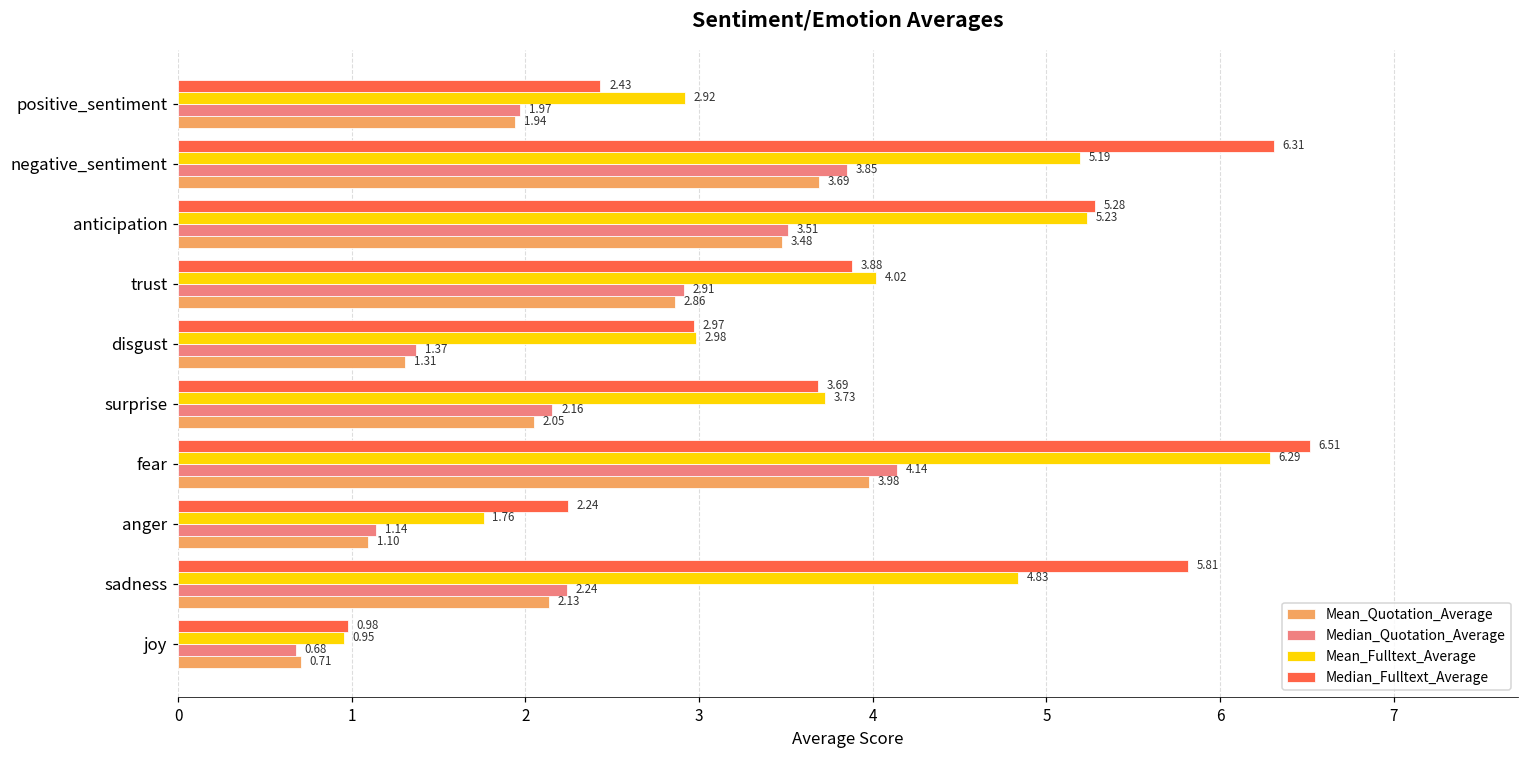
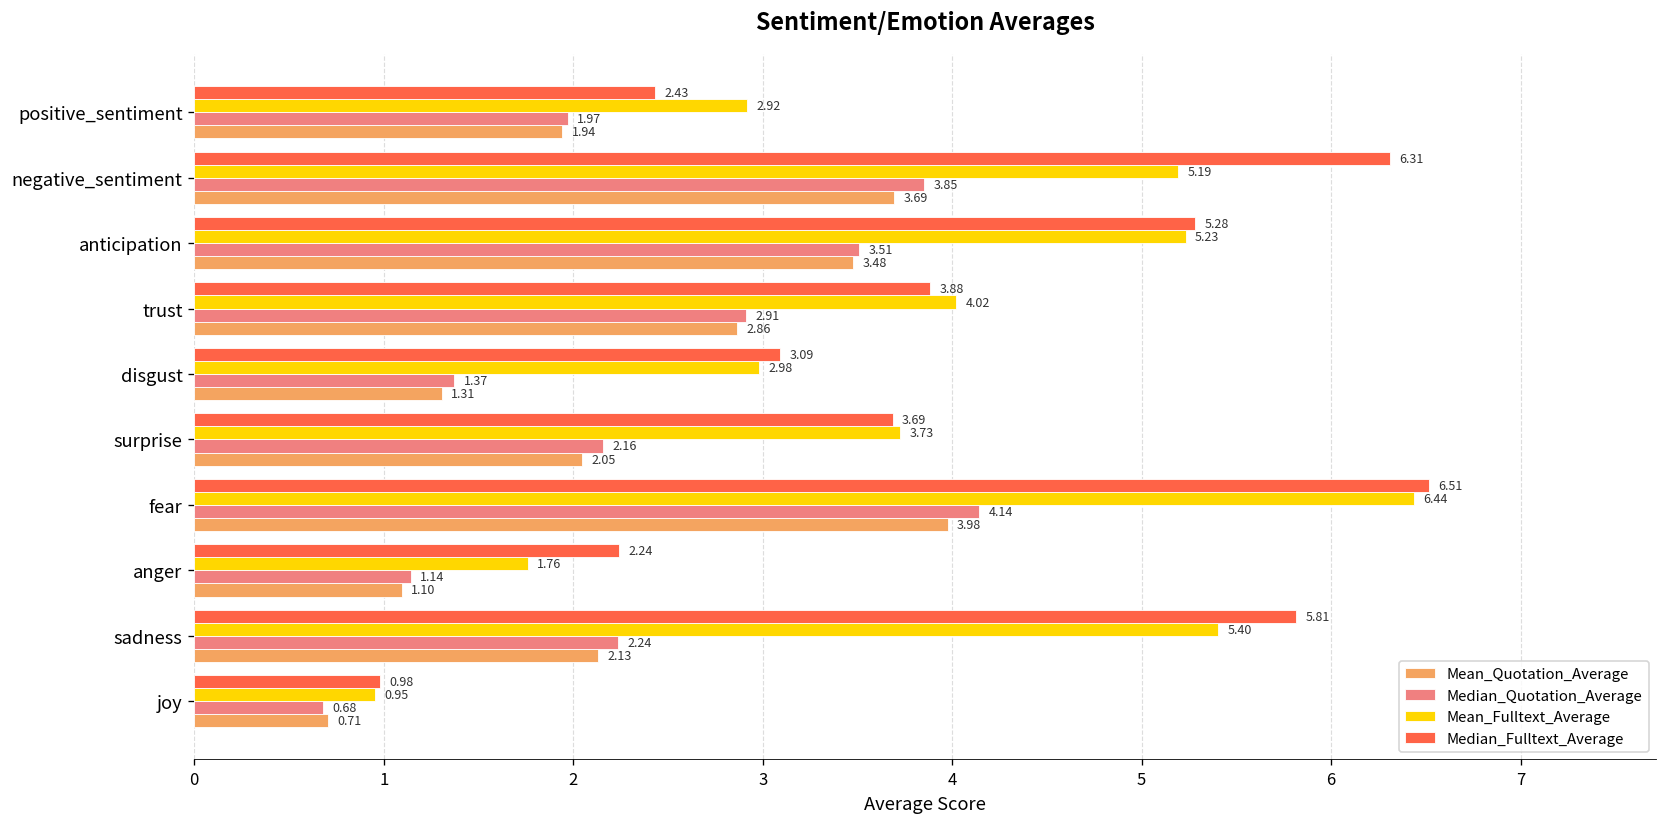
  {
    "Mean_Fulltext_Average": {
      "positive_sentiment": 2.92,
      "negative_sentiment": 5.19,
      "anticipation": 5.23,
      "trust": 4.02,
      "disgust": 2.98,
      "surprise": 3.73,
-     "fear": 6.29,
+     "fear": 6.44,
      "anger": 1.76,
-     "sadness": 4.83,
+     "sadness": 5.40,
      "joy": 0.95
    },
    "Median_Fulltext_Average": {
      "positive_sentiment": 2.43,
      "negative_sentiment": 6.31,
      "anticipation": 5.28,
      "trust": 3.88,
-     "disgust": 2.97,
+     "disgust": 3.09,
      "surprise": 3.69,
      "fear": 6.51,
      "anger": 2.24,
      "sadness": 5.81,
      "joy": 0.98
    }
  }
